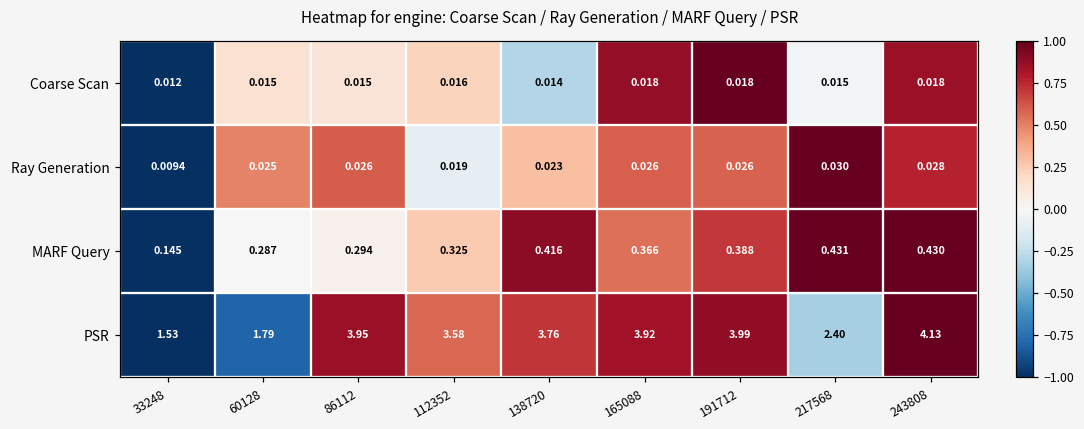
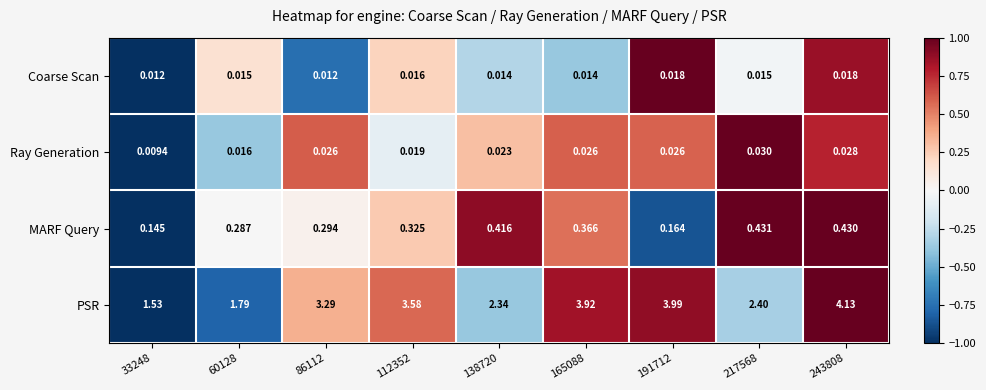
  {
    "Coarse Scan": {
      "33248": 0.012,
      "60128": 0.015,
-     "86112": 0.015,
+     "86112": 0.012,
      "112352": 0.016,
      "138720": 0.014,
-     "165088": 0.018,
+     "165088": 0.014,
      "191712": 0.018,
      "217568": 0.015,
      "243808": 0.018
    },
    "Ray Generation": {
      "33248": 0.0094,
-     "60128": 0.025,
+     "60128": 0.016,
      "86112": 0.026,
      "112352": 0.019,
      "138720": 0.023,
      "165088": 0.026,
      "191712": 0.026,
      "217568": 0.030,
      "243808": 0.028
    },
    "MARF Query": {
      "33248": 0.145,
      "60128": 0.287,
      "86112": 0.294,
      "112352": 0.325,
      "138720": 0.416,
      "165088": 0.366,
-     "191712": 0.388,
+     "191712": 0.164,
      "217568": 0.431,
      "243808": 0.430
    },
    "PSR": {
      "33248": 1.53,
      "60128": 1.79,
-     "86112": 3.95,
+     "86112": 3.29,
      "112352": 3.58,
-     "138720": 3.76,
+     "138720": 2.34,
      "165088": 3.92,
      "191712": 3.99,
      "217568": 2.40,
      "243808": 4.13
    }
  }
